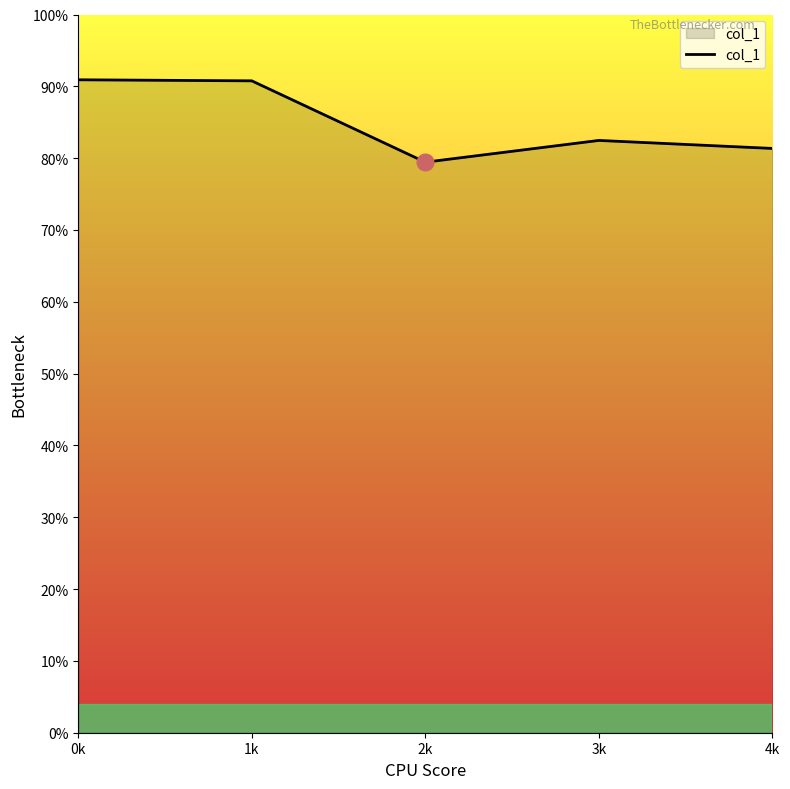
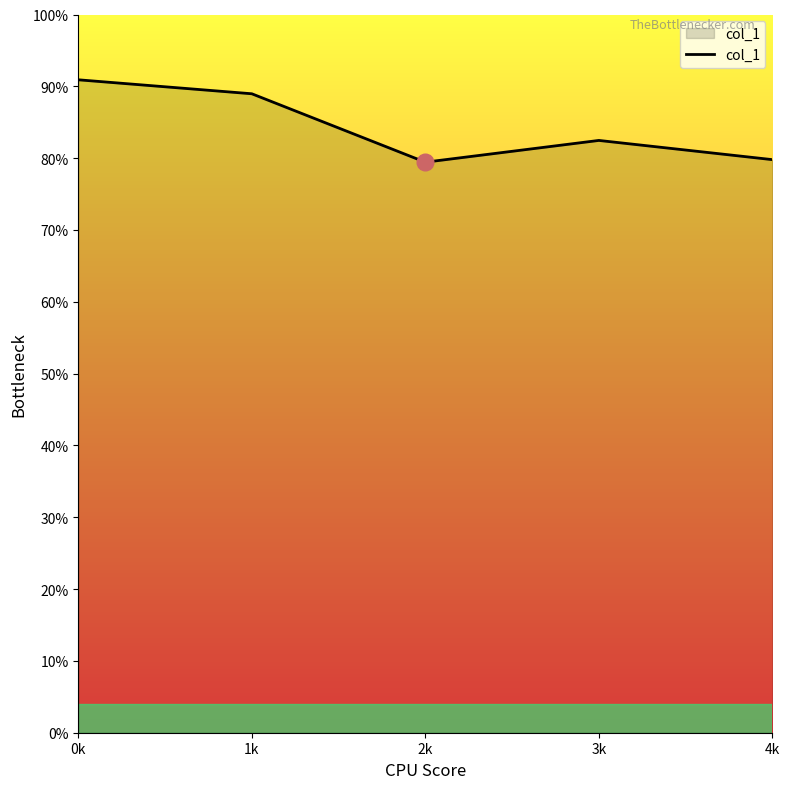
  {
    "col_1": {
      "0k": "91%",
-     "1k": "91%",
+     "1k": "89%",
      "3k": "82%",
-     "4k": "81%"
+     "4k": "80%"
    }
  }
